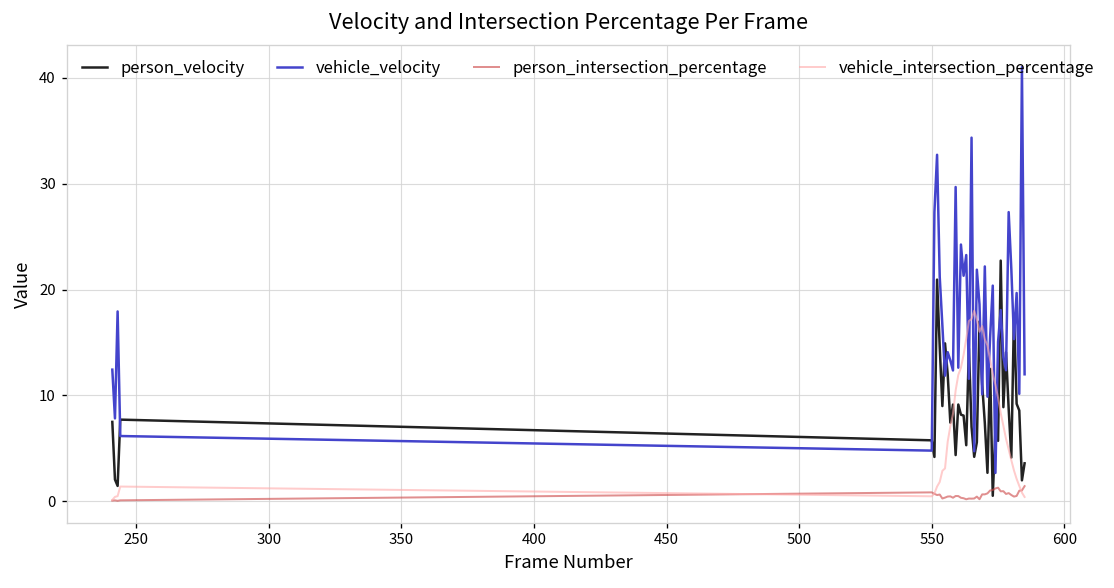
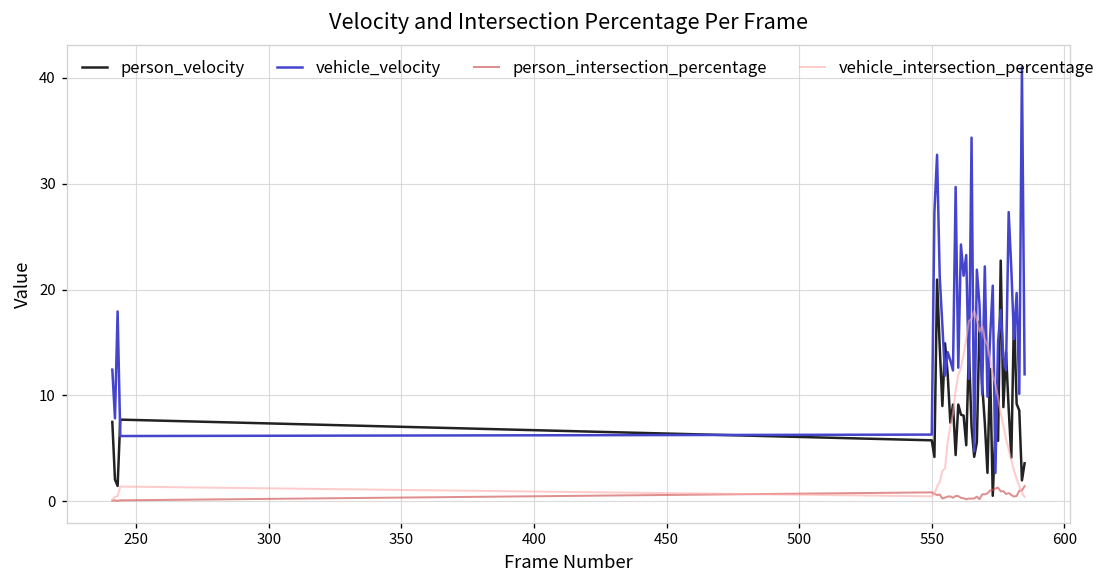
  {
    "person_velocity": {
      "550": 6
    },
    "vehicle_velocity": {
-     "550": 5
+     "550": 6
    },
    "vehicle_intersection_percentage": {
      "550": 0
    }
  }
